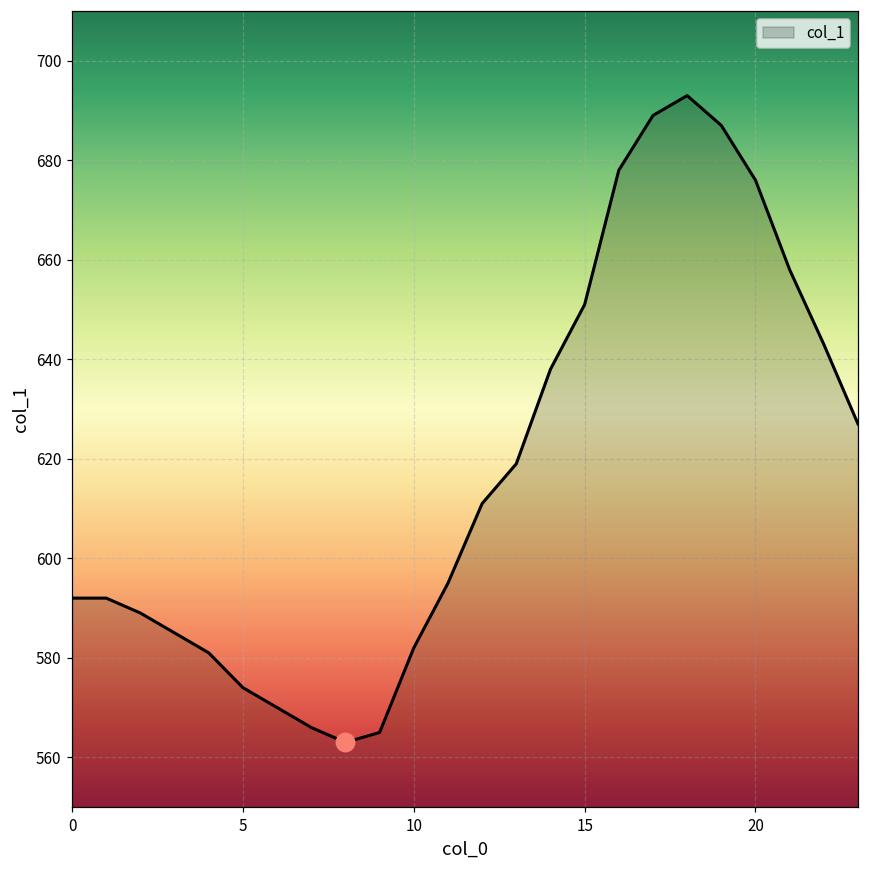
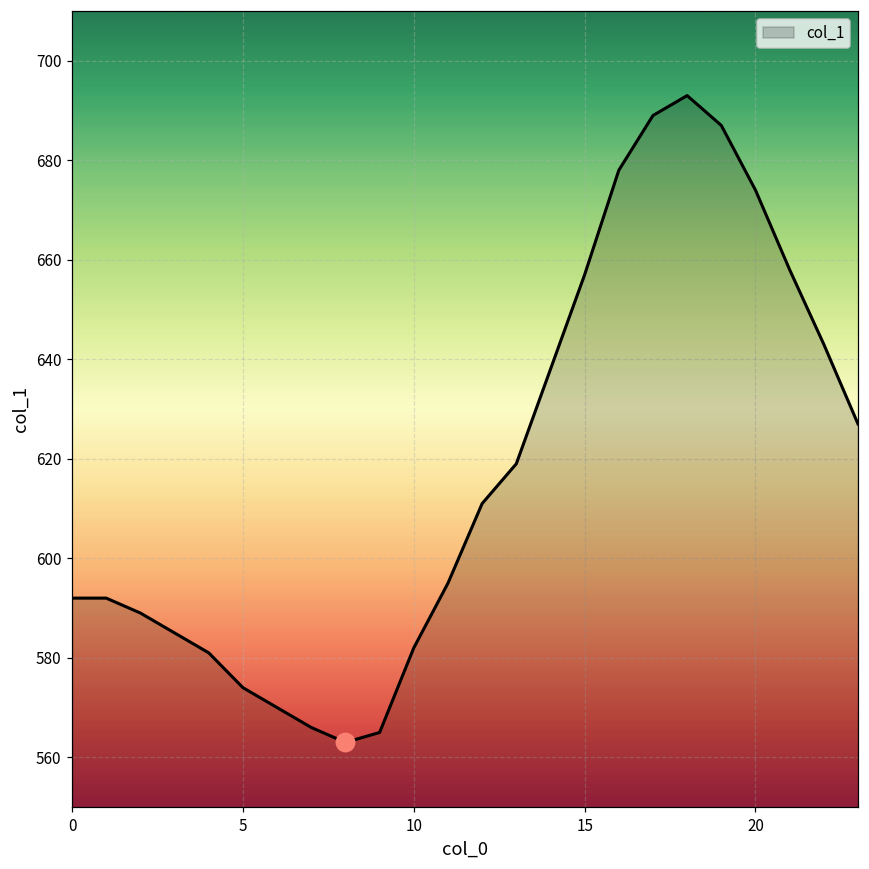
  {
    "col_1": {
      "0": 592,
      "5": 574,
      "10": 582,
-     "15": 651,
-     "20": 676
+     "15": 657,
+     "20": 674
    }
  }
